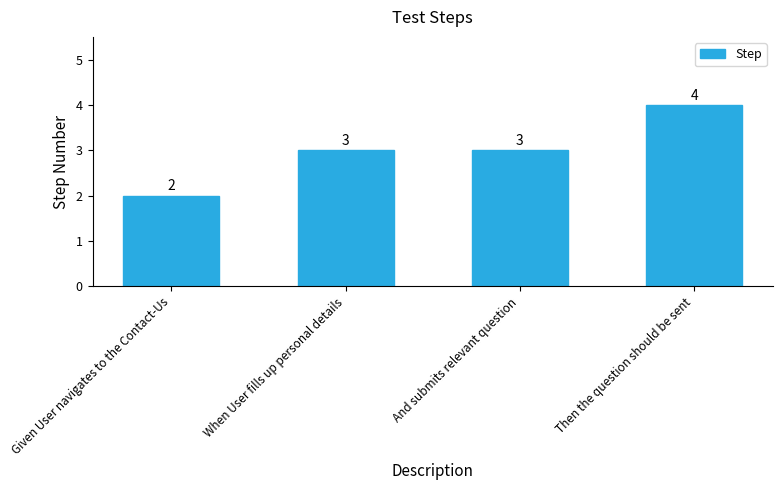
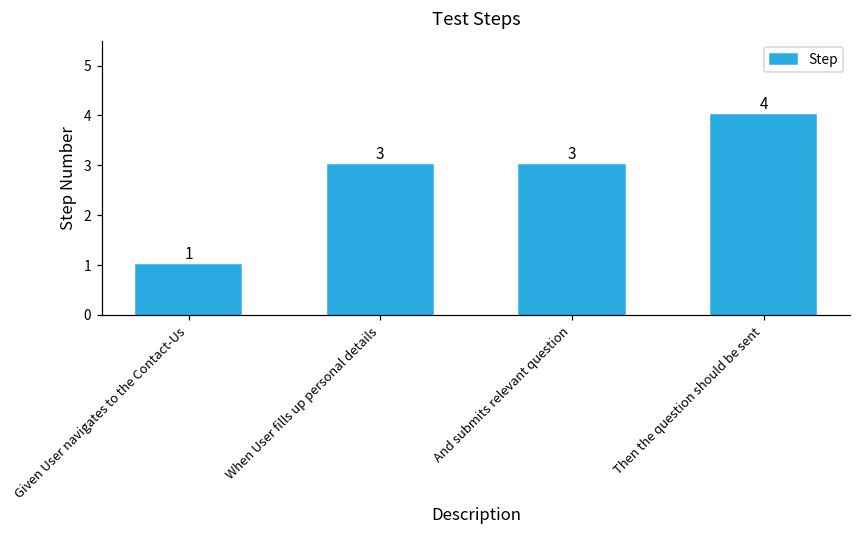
  {
-   "Given User navigates to the Contact-Us": 2,
+   "Given User navigates to the Contact-Us": 1,
    "When User fills up personal details": 3,
    "And submits relevant question": 3,
    "Then the question should be sent": 4
  }
